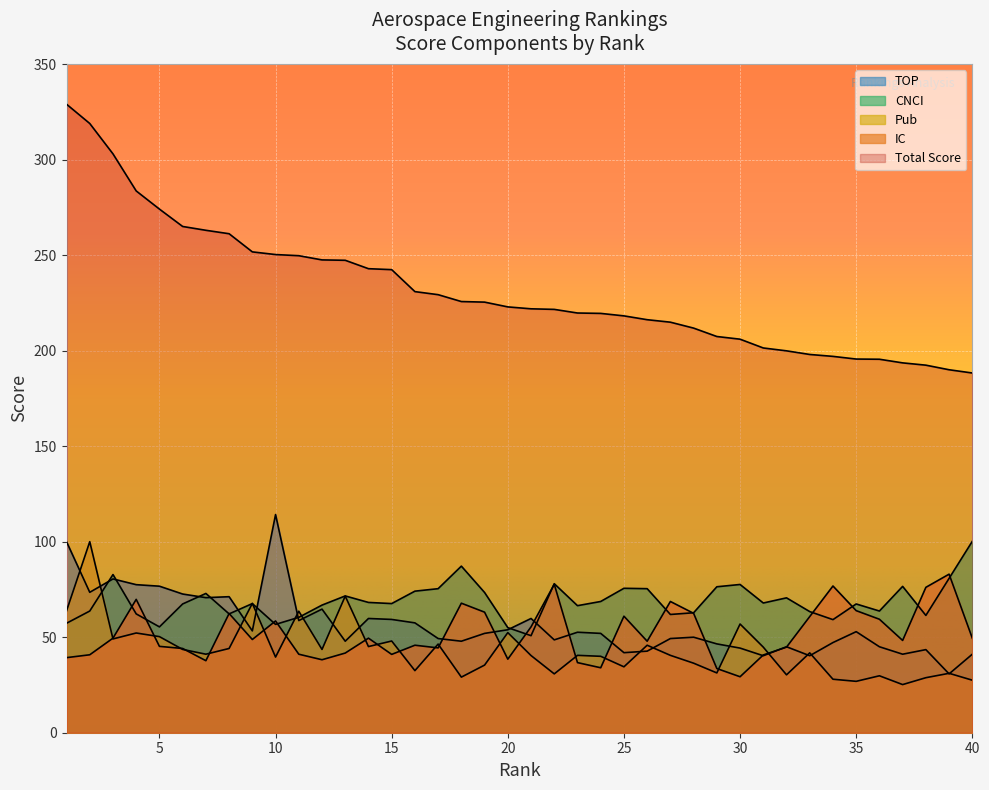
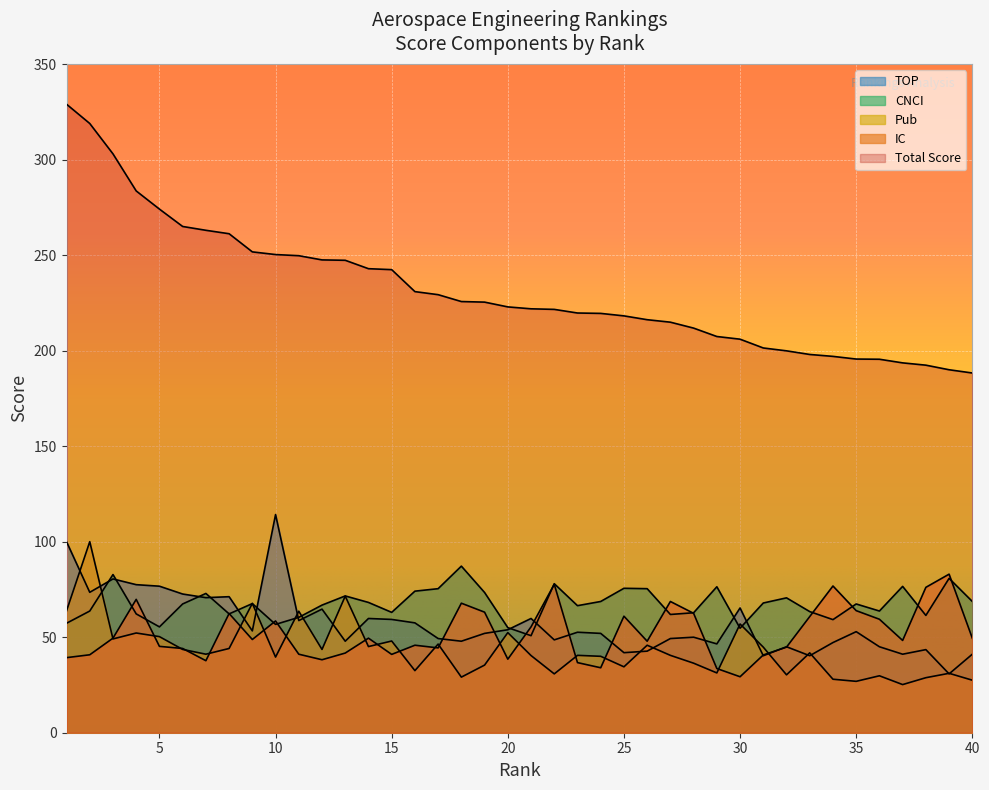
  {
    "TOP": {
      "5": 77,
      "10": 114,
      "15": 59,
      "25": 42,
-     "30": 44,
+     "30": 65,
      "35": 53,
      "40": 41
    },
    "CNCI": {
      "5": 55,
      "10": 57,
-     "15": 68,
+     "15": 63,
      "25": 76,
-     "30": 78,
+     "30": 55,
      "35": 67,
-     "40": 100
+     "40": 69
    }
  }
